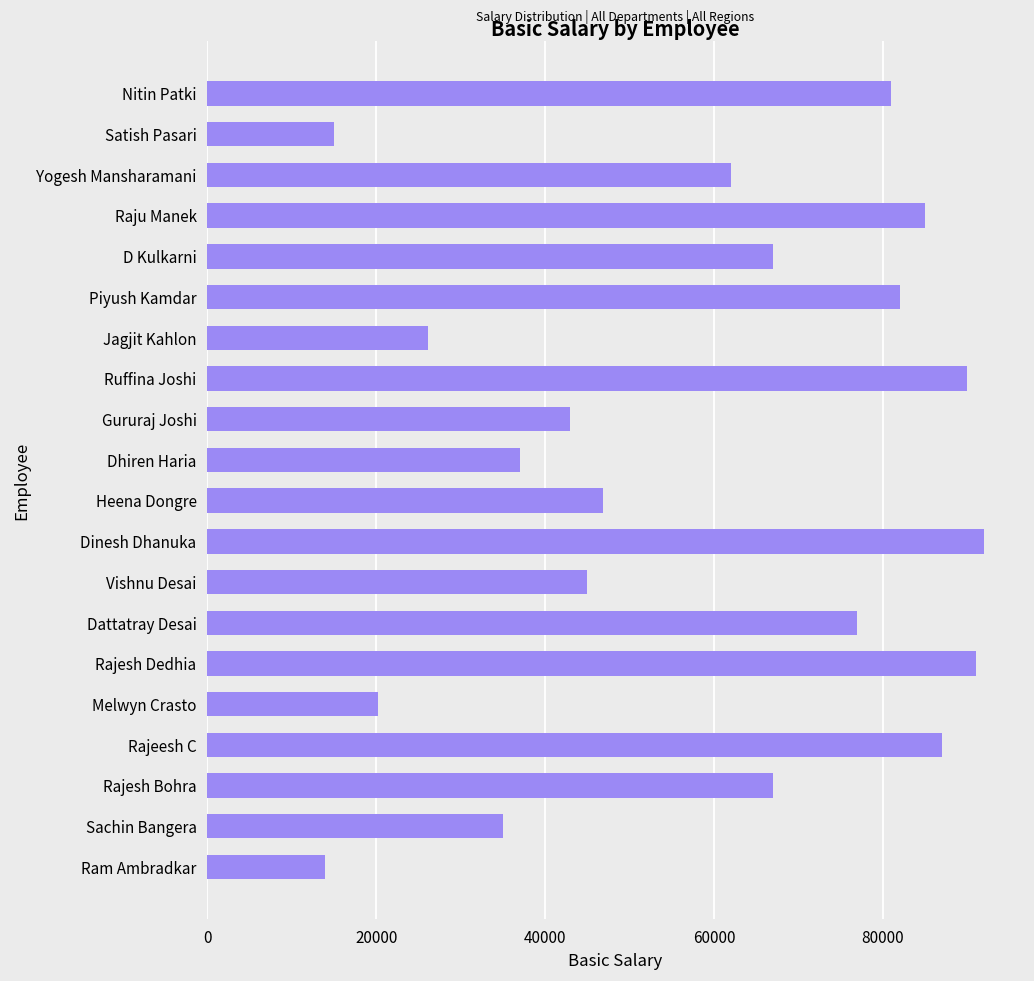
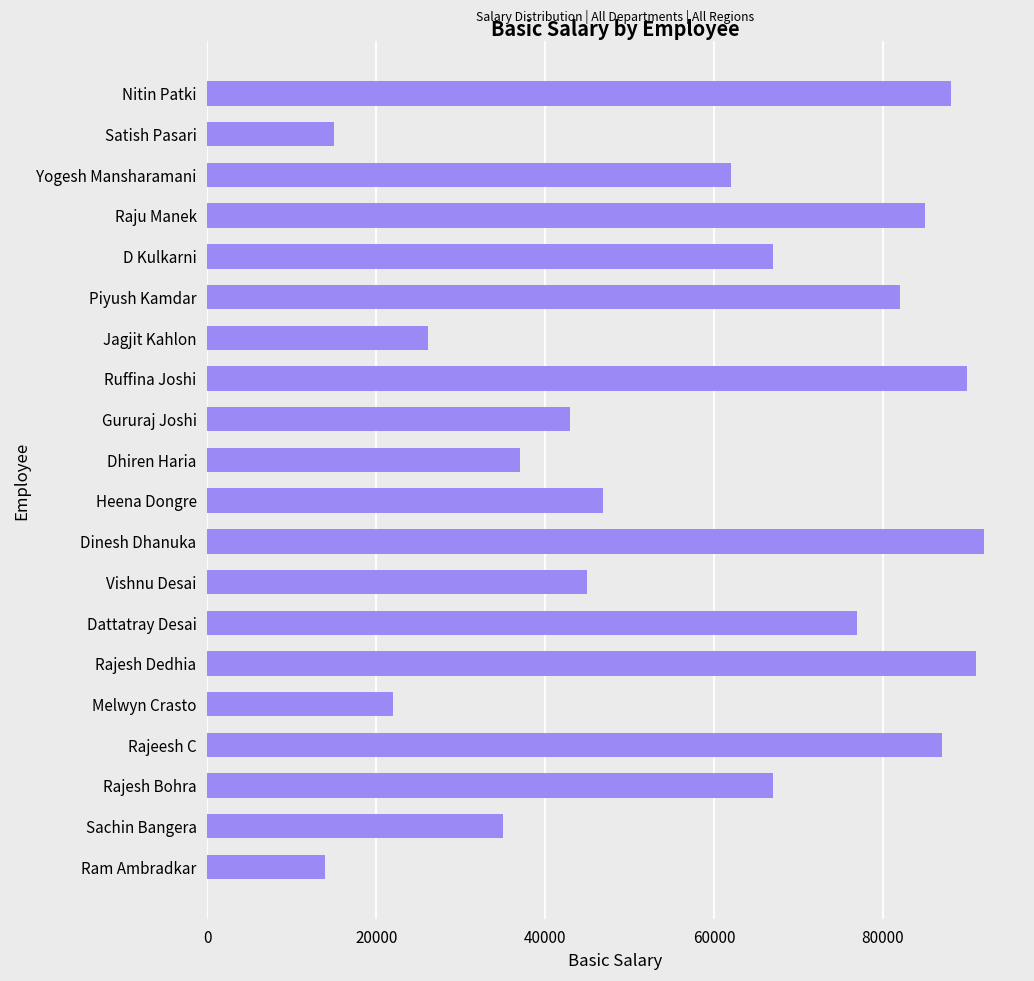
  {
-   "Nitin Patki": 81000,
+   "Nitin Patki": 88000,
    "Satish Pasari": 15000,
    "Yogesh Mansharamani": 62000,
    "Raju Manek": 85000,
    "D Kulkarni": 67000,
    "Piyush Kamdar": 82000,
    "Jagjit Kahlon": 26000,
    "Ruffina Joshi": 90000,
    "Gururaj Joshi": 43000,
    "Dhiren Haria": 37000,
    "Heena Dongre": 47000,
    "Dinesh Dhanuka": 92000,
    "Vishnu Desai": 45000,
    "Dattatray Desai": 77000,
    "Rajesh Dedhia": 91000,
-   "Melwyn Crasto": 20000,
+   "Melwyn Crasto": 22000,
    "Rajeesh C": 87000,
    "Rajesh Bohra": 67000,
    "Sachin Bangera": 35000,
    "Ram Ambradkar": 14000
  }
